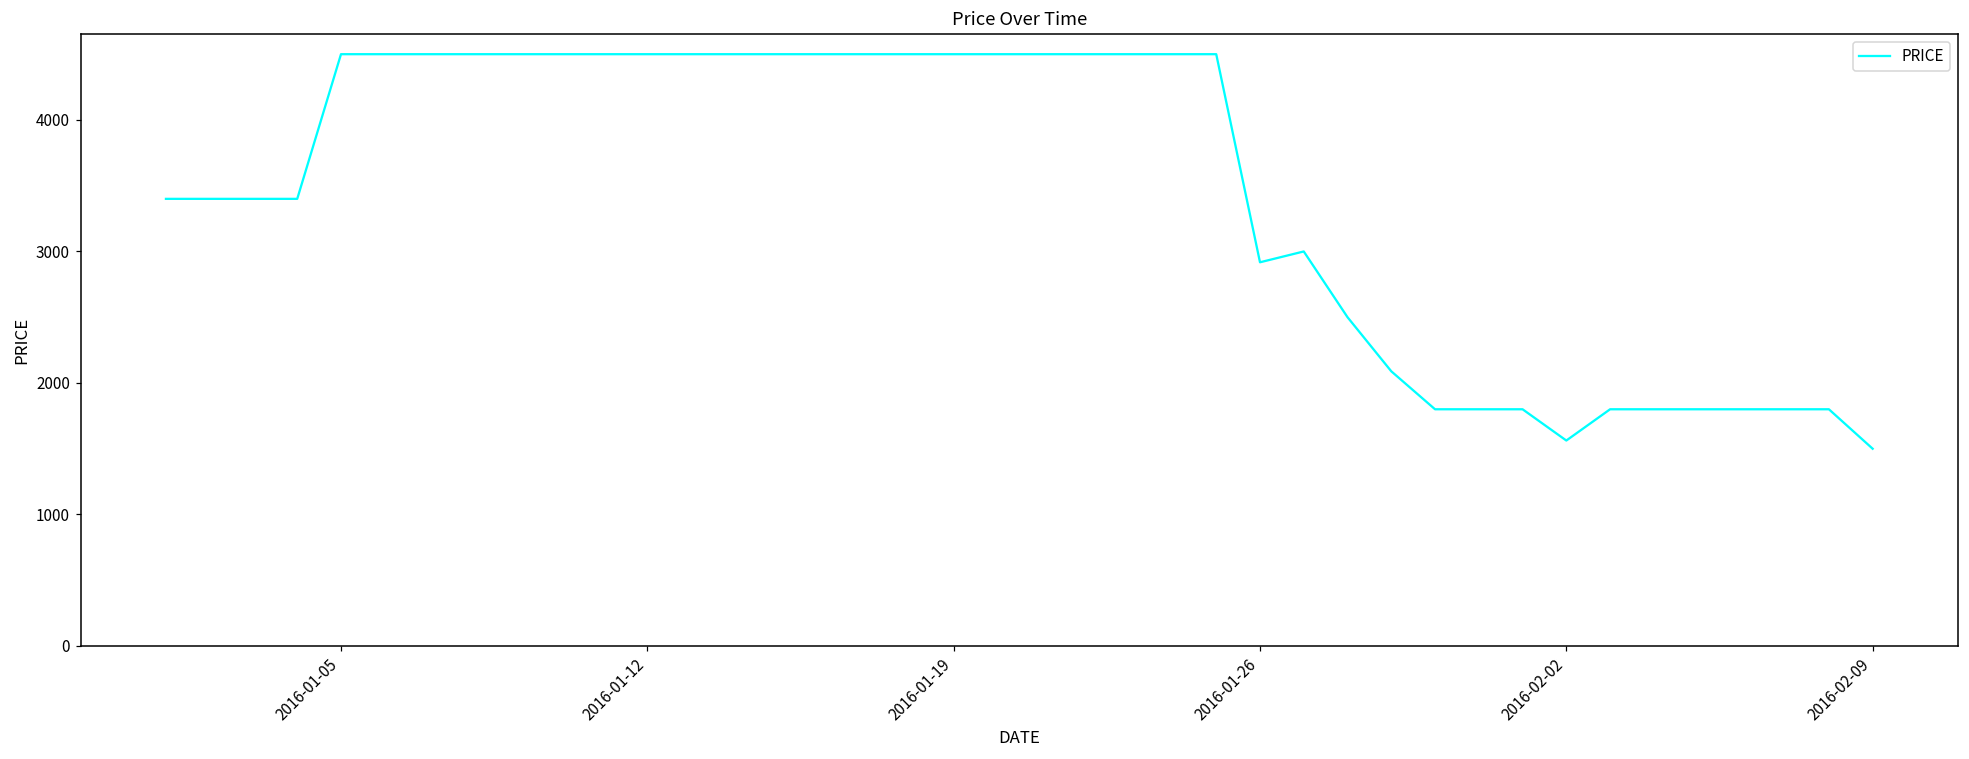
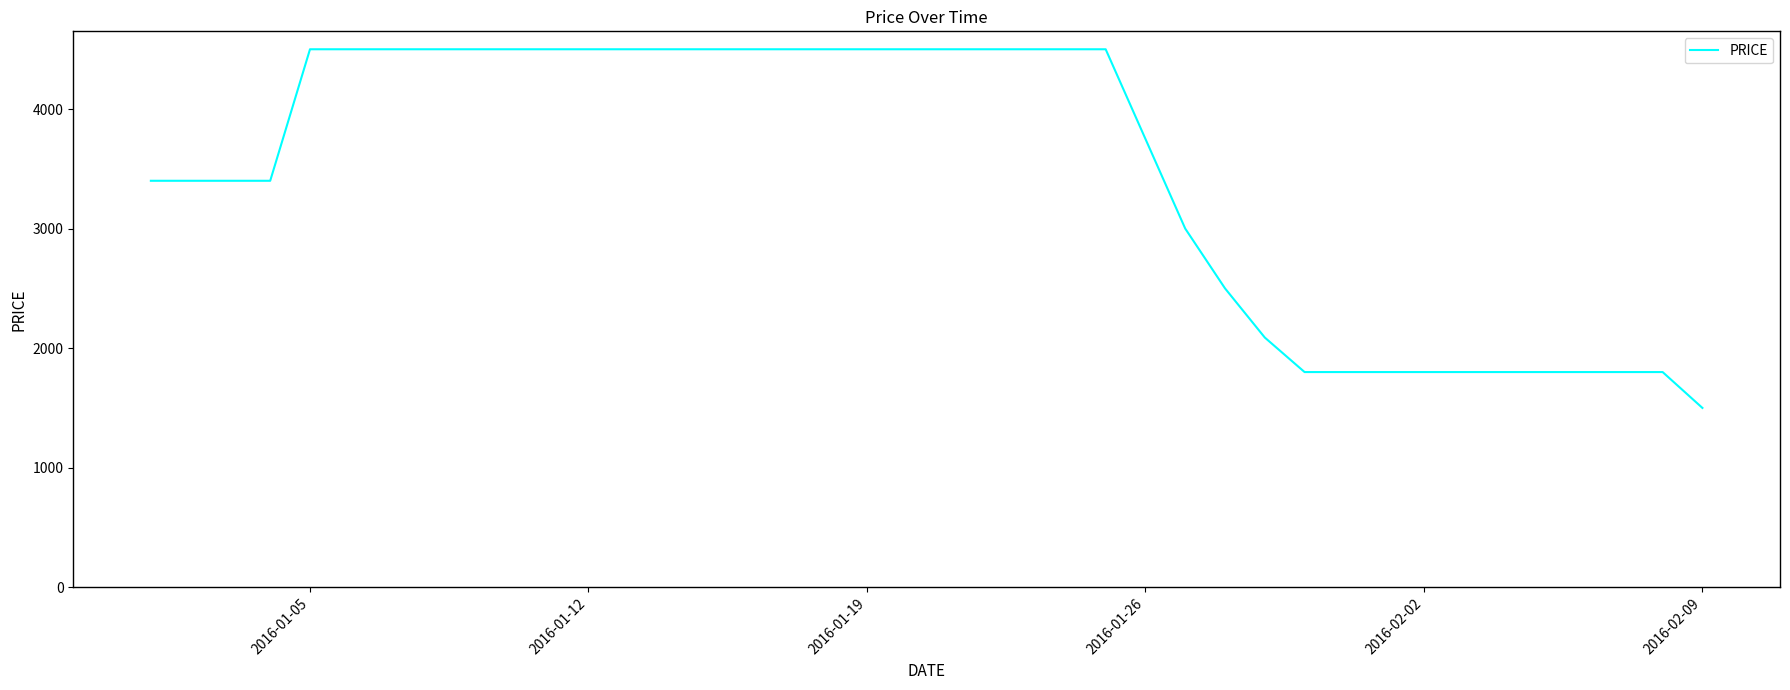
  {
    "2016-01-05": 4500,
    "2016-01-12": 4500,
    "2016-01-19": 4500,
-   "2016-01-26": 2920,
-   "2016-02-02": 1560,
+   "2016-01-26": 3750,
+   "2016-02-02": 1800,
    "2016-02-09": 1500
  }
